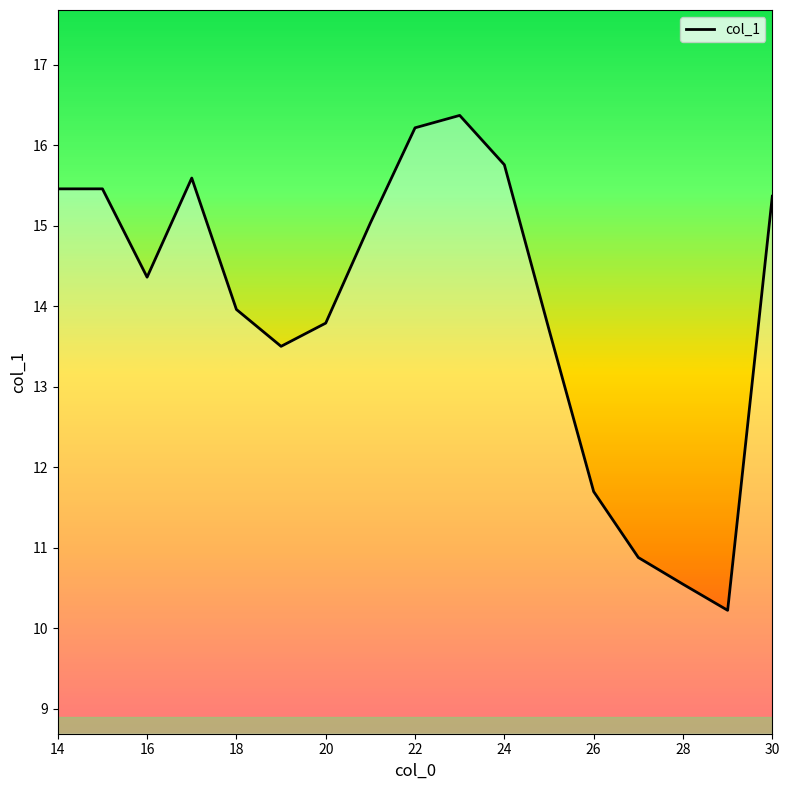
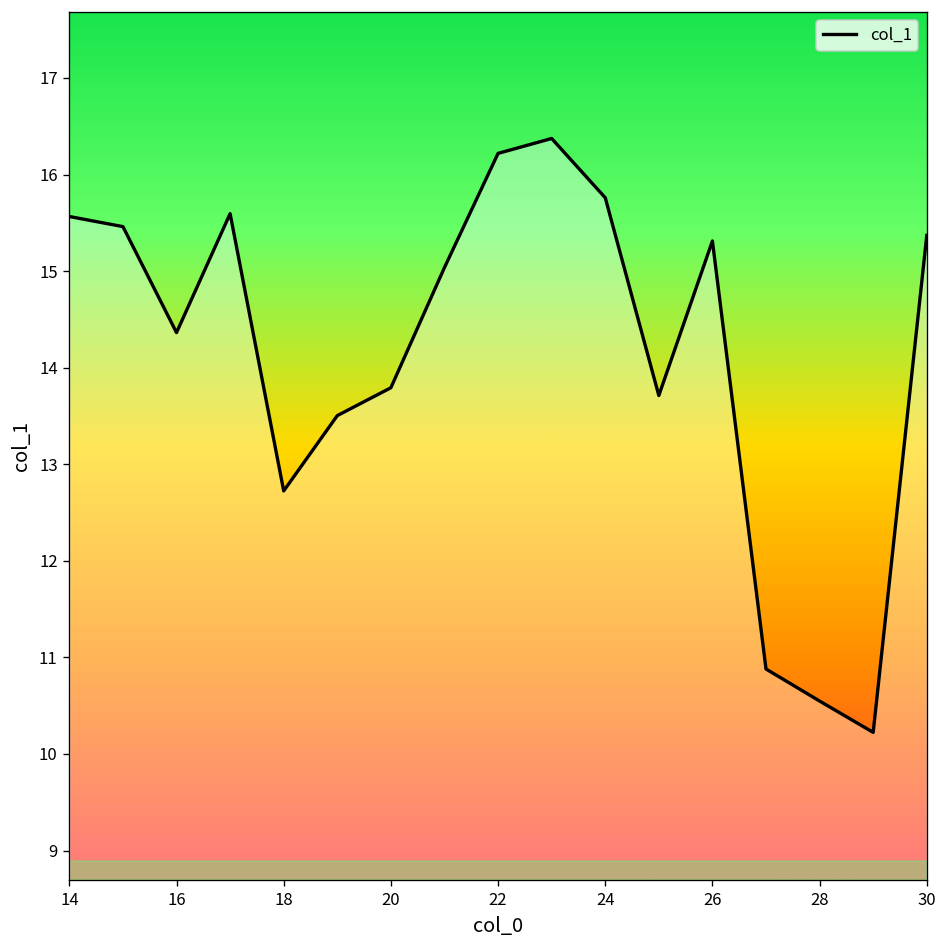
  {
-   "14": 15.5,
+   "14": 15.6,
    "16": 14.4,
-   "18": 14.0,
+   "18": 12.7,
    "20": 13.8,
    "22": 16.2,
    "24": 15.8,
-   "26": 11.7,
+   "26": 15.3,
    "28": 10.5,
    "30": 15.4
  }
